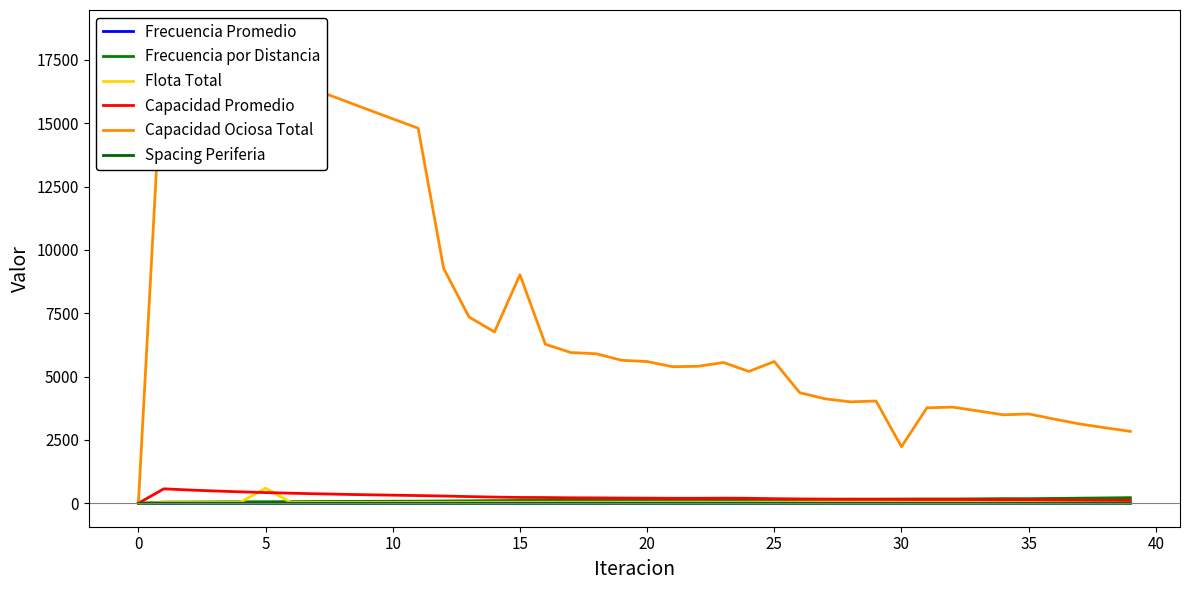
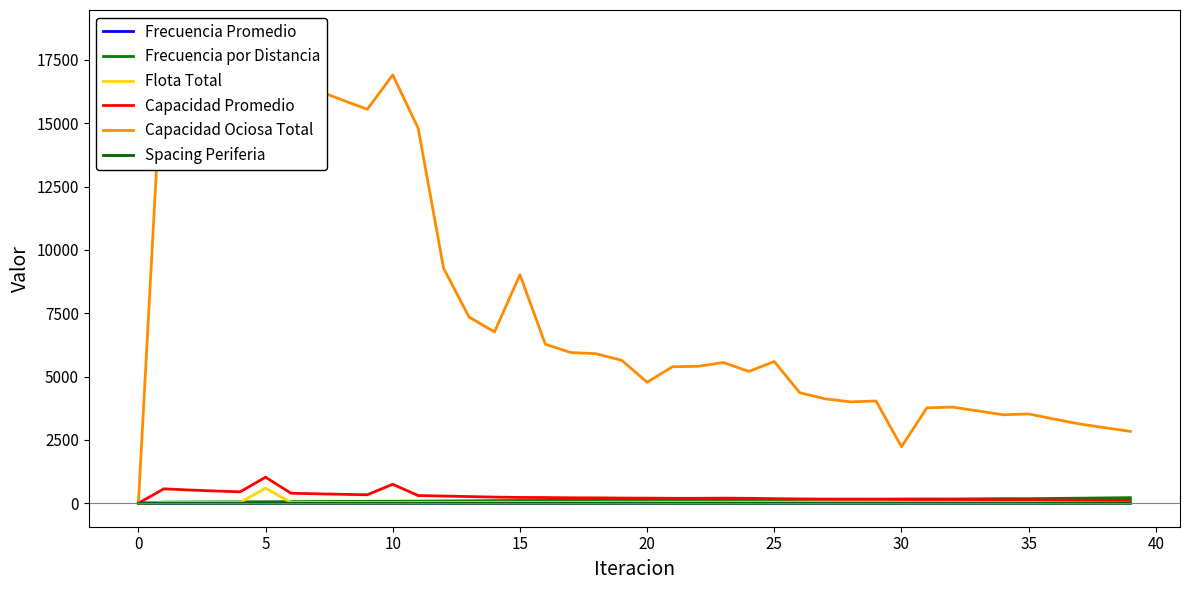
  {
    "Flota Total": {
      "5": 600
    },
    "Capacidad Promedio": {
-     "5": 400,
-     "10": 300,
+     "5": 1000,
+     "10": 700,
      "15": 200
    },
    "Capacidad Ociosa Total": {
-     "10": 15200,
+     "10": 16900,
      "15": 9000,
-     "20": 5600,
+     "20": 4800,
      "25": 5600,
      "30": 2200,
      "35": 3500
    }
  }
